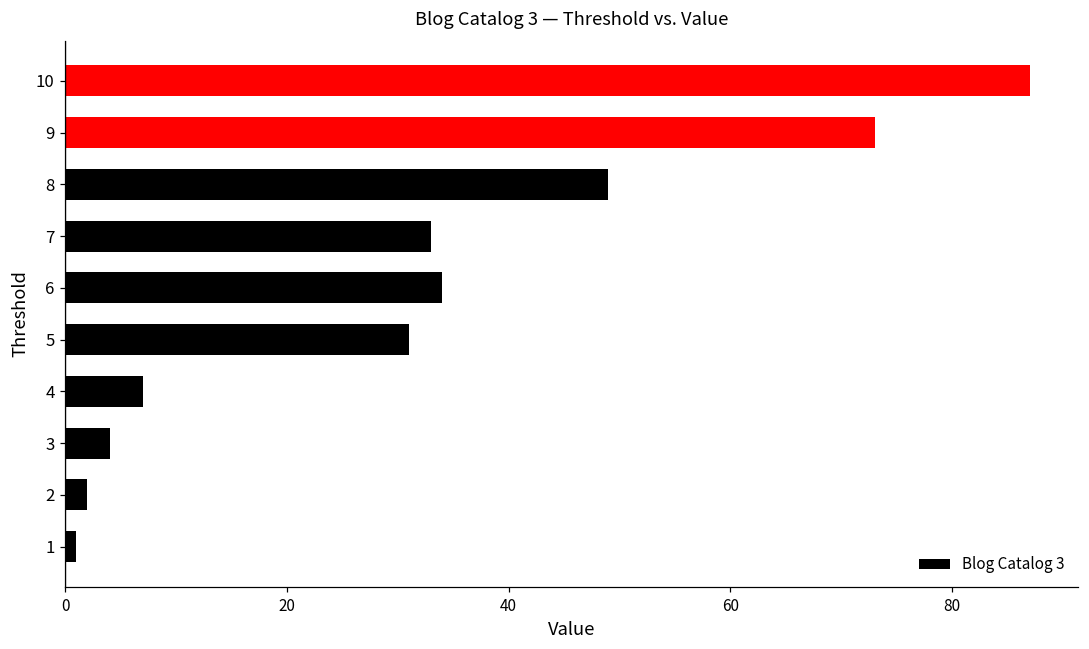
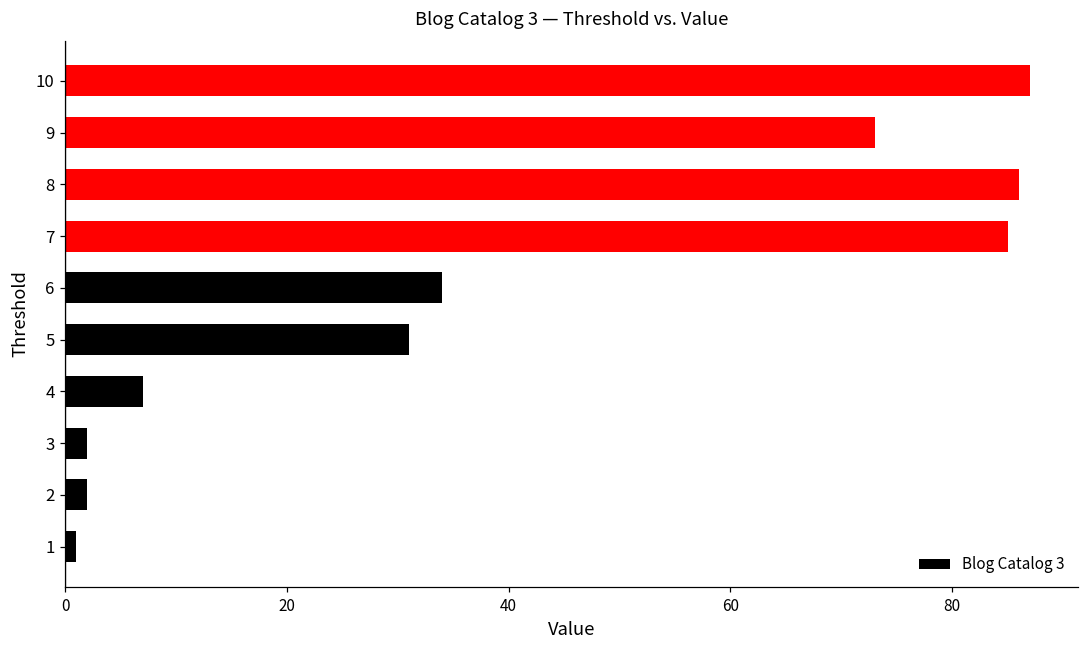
  {
    "10": 87,
    "9": 73,
-   "8": 49,
-   "7": 33,
+   "8": 86,
+   "7": 85,
    "6": 34,
    "5": 31,
    "4": 7,
-   "3": 4,
+   "3": 2,
    "2": 2,
    "1": 1
  }
